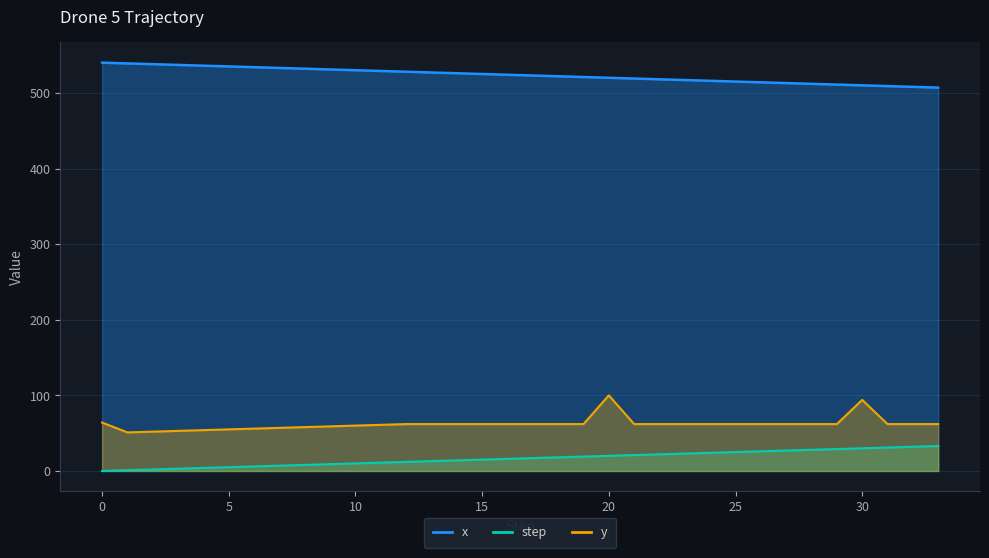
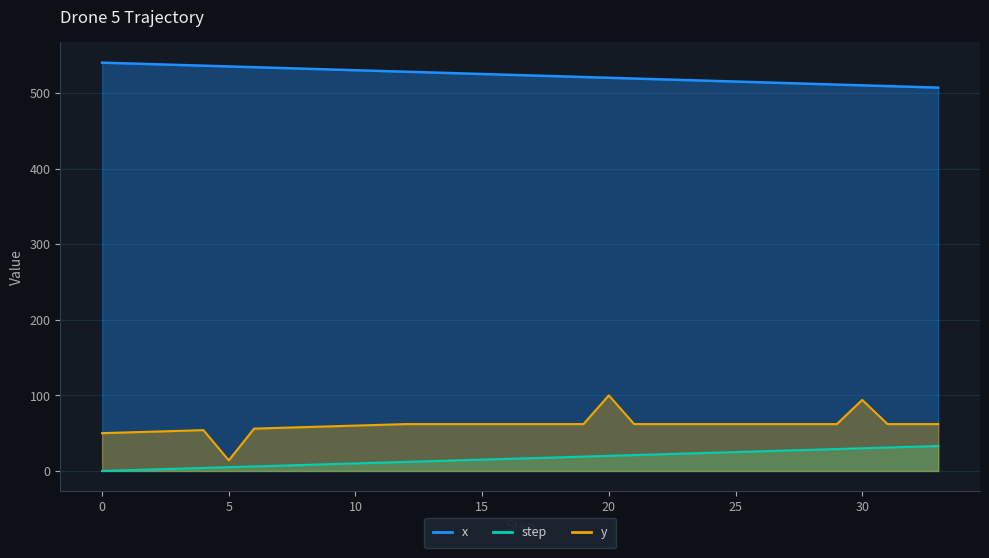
  {
    "y": {
-     "0": 60,
-     "5": 60,
+     "0": 50,
+     "5": 10,
      "10": 60,
      "15": 60,
      "20": 100,
      "25": 60,
      "30": 90
    }
  }
